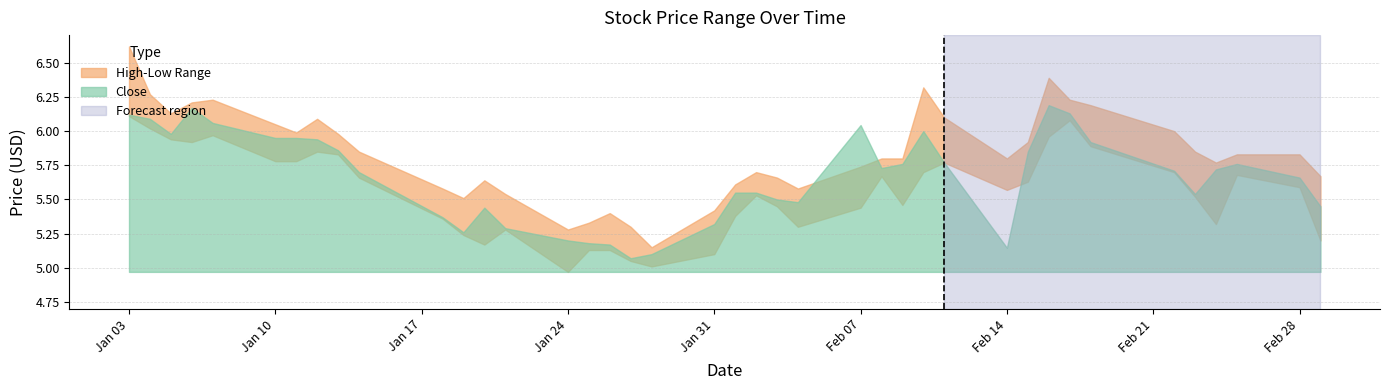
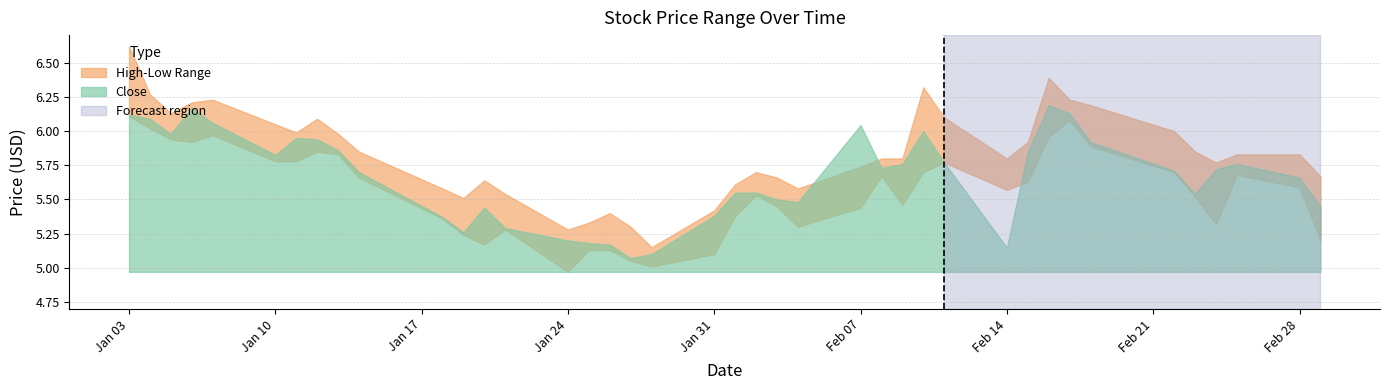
  {
    "Close": {
      "Jan 03": 6.12,
-     "Jan 10": 5.95,
+     "Jan 10": 5.83,
      "Jan 24": 5.20,
-     "Jan 31": 5.32,
+     "Jan 31": 5.38,
      "Feb 07": 6.04,
      "Feb 14": 5.15,
      "Feb 28": 5.66
    }
  }
